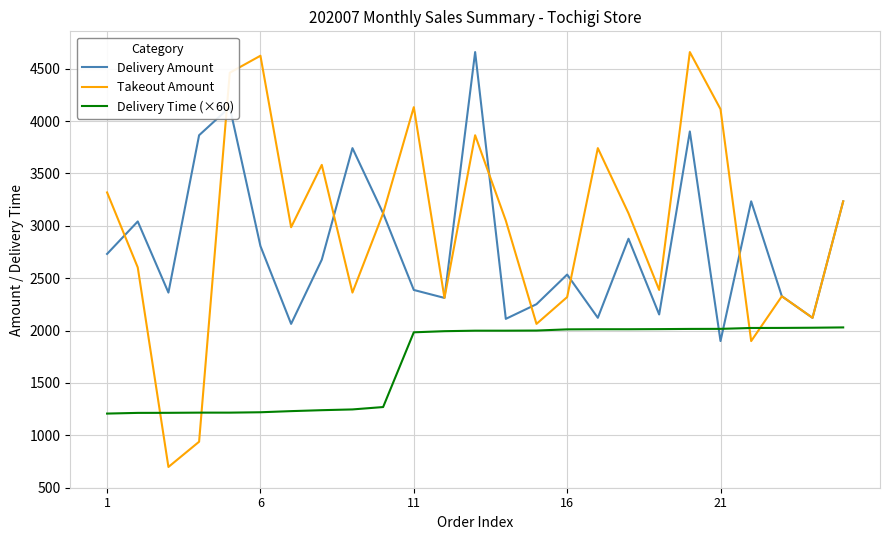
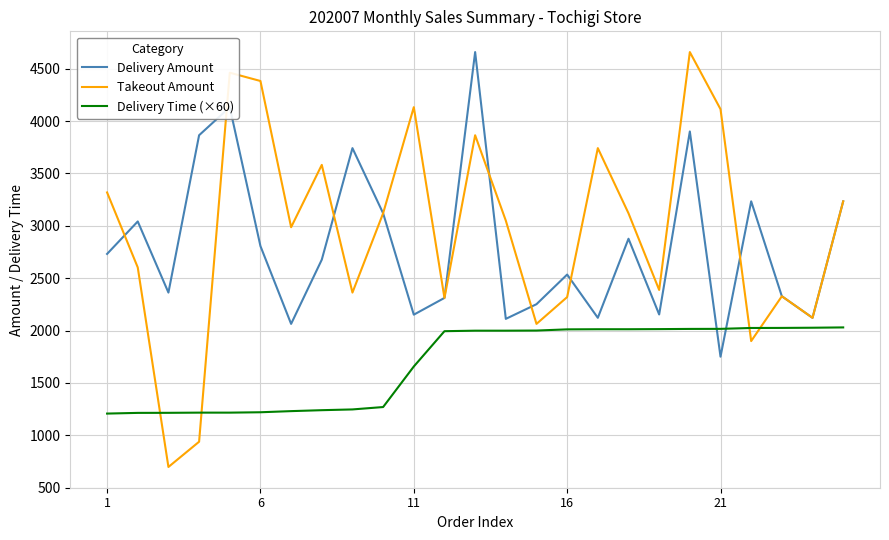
  {
    "Delivery Amount": {
      "1": 2730,
      "6": 2810,
-     "11": 2390,
+     "11": 2150,
      "16": 2540,
-     "21": 1900
+     "21": 1750
    },
    "Takeout Amount": {
      "1": 3320,
-     "6": 4620,
+     "6": 4380,
      "11": 4130,
      "16": 2320,
      "21": 4110
    },
    "Delivery Time (×60)": {
      "1": 1210,
      "6": 1220,
-     "11": 1980,
+     "11": 1660,
      "16": 2010,
      "21": 2020
    }
  }
